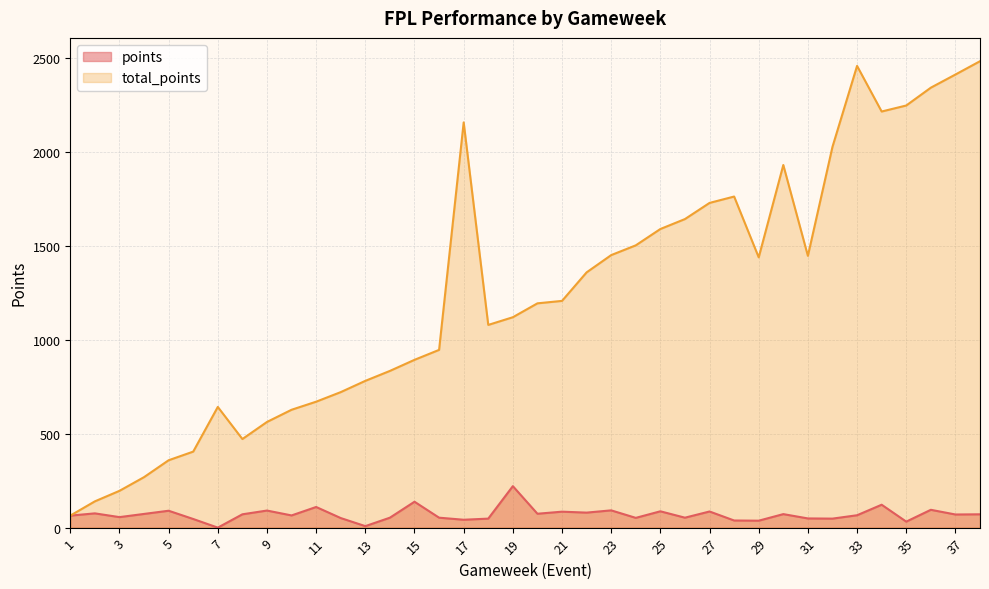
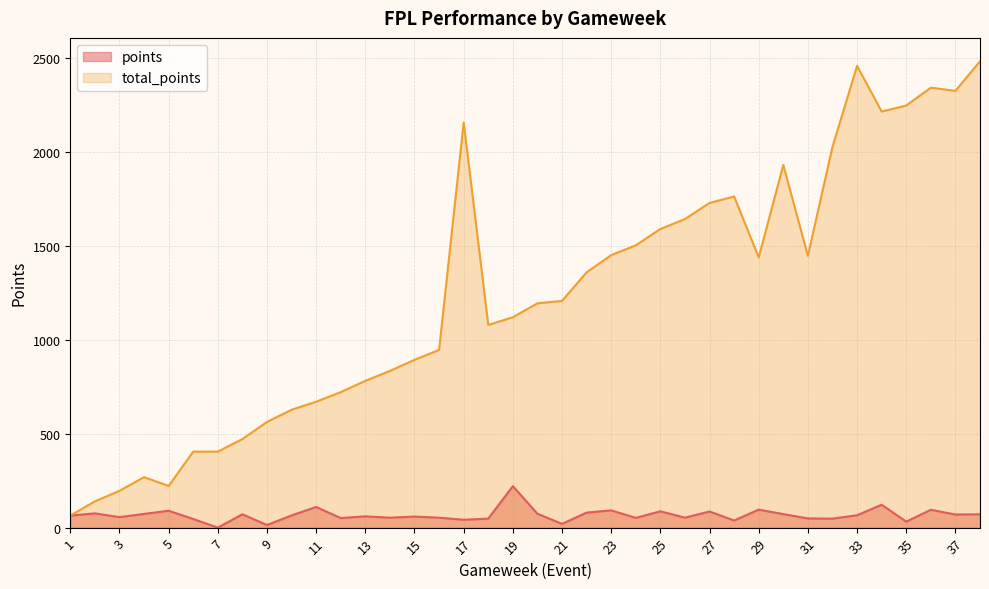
  {
    "points": {
      "3": 60,
      "5": 90,
      "7": 0,
-     "9": 90,
+     "9": 10,
      "11": 110,
-     "13": 10,
-     "15": 140,
+     "13": 60,
+     "15": 60,
      "17": 40,
      "19": 220,
-     "21": 90,
+     "21": 20,
      "23": 90,
      "25": 90,
      "27": 90,
-     "29": 40,
+     "29": 100,
      "31": 50,
      "33": 70,
      "35": 30,
      "37": 70
    },
    "total_points": {
      "3": 200,
-     "5": 360,
-     "7": 640,
+     "5": 220,
+     "7": 410,
      "9": 560,
      "11": 670,
      "13": 780,
      "15": 890,
      "17": 2160,
      "19": 1120,
      "21": 1210,
      "23": 1450,
      "25": 1590,
      "27": 1730,
      "29": 1440,
      "31": 1450,
      "33": 2460,
      "35": 2250,
-     "37": 2410
+     "37": 2330
    }
  }
